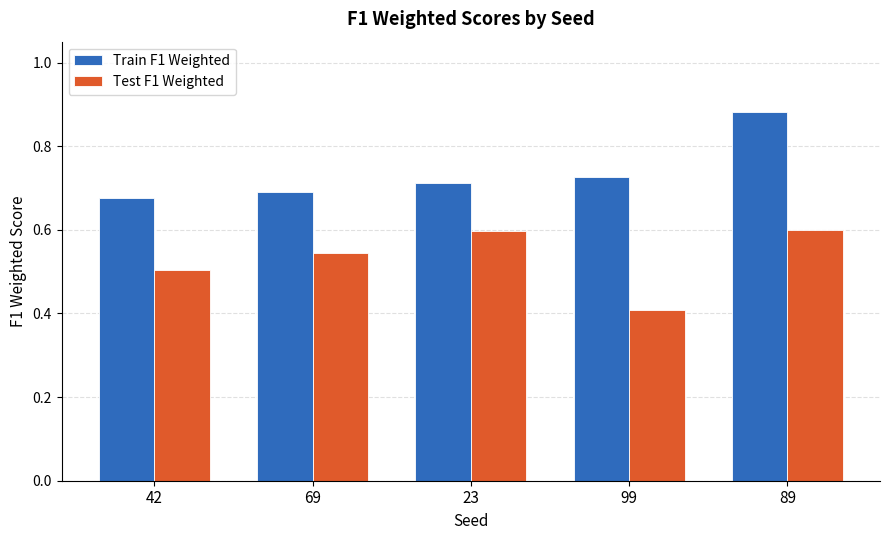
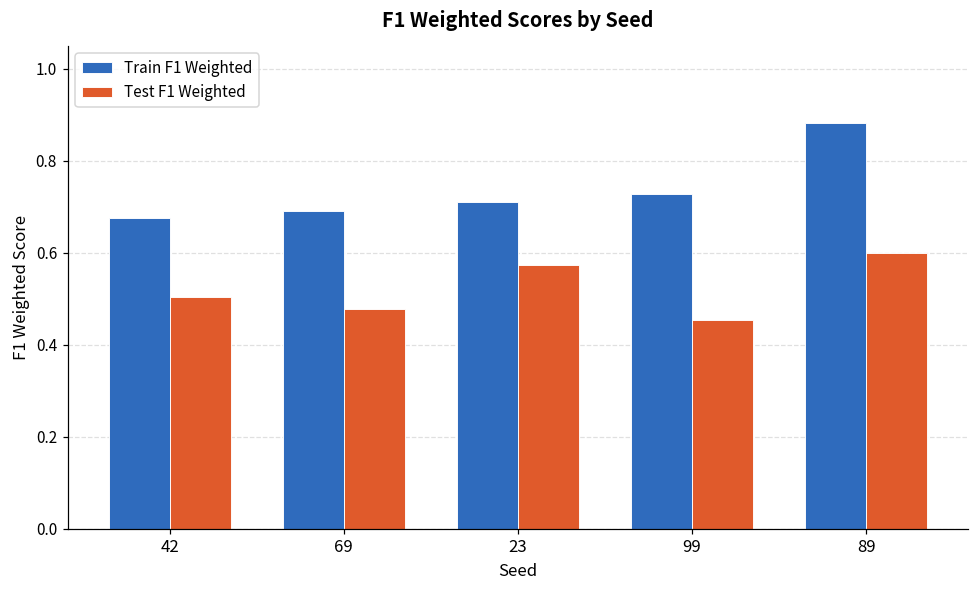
  {
    "Train F1 Weighted": {
      "42": 0.68,
      "69": 0.69,
      "23": 0.71,
      "99": 0.73,
      "89": 0.88
    },
    "Test F1 Weighted": {
      "42": 0.50,
-     "69": 0.54,
-     "23": 0.60,
-     "99": 0.41,
+     "69": 0.48,
+     "23": 0.57,
+     "99": 0.45,
      "89": 0.60
    }
  }
